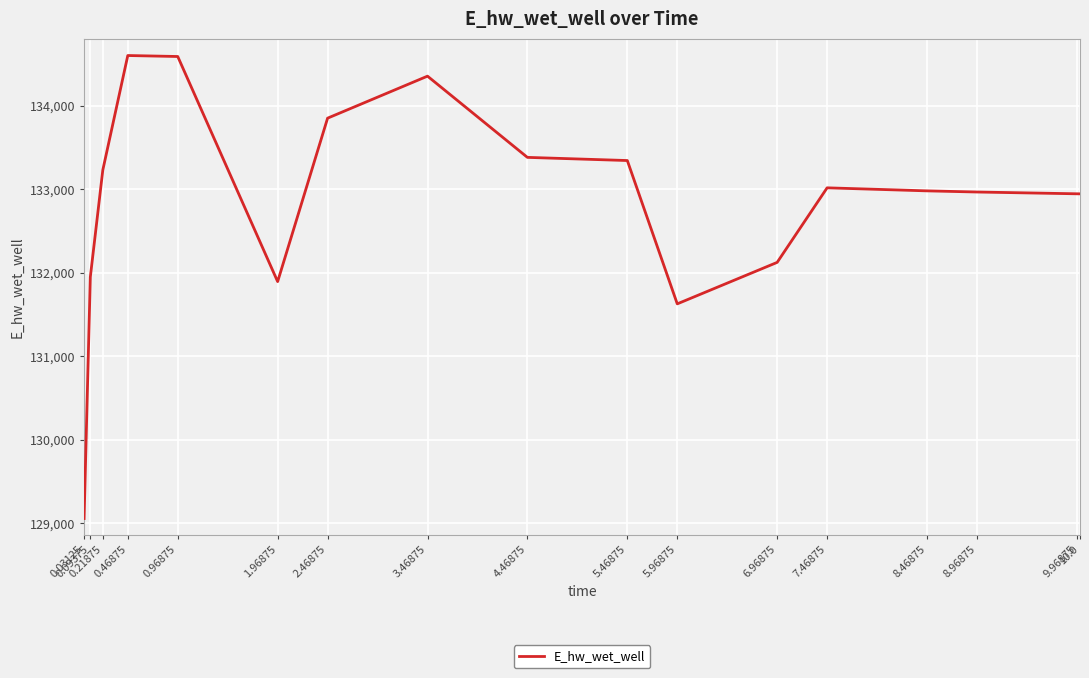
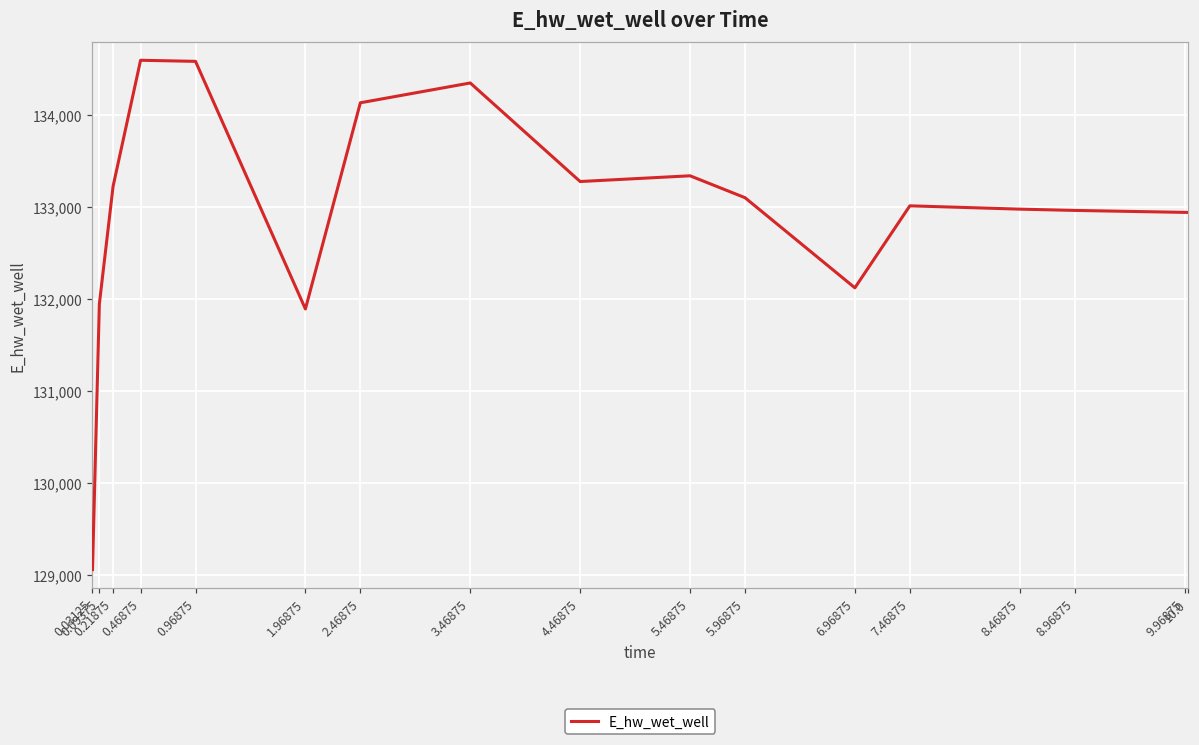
  {
    "0.03125": "129,100",
    "0.09375": "131,900",
    "0.21875": "133,200",
    "0.46875": "134,600",
    "0.96875": "134,600",
    "1.96875": "131,900",
-   "2.46875": "133,800",
+   "2.46875": "134,100",
    "3.46875": "134,400",
-   "4.46875": "133,400",
+   "4.46875": "133,300",
    "5.46875": "133,300",
-   "5.96875": "131,600",
+   "5.96875": "133,100",
    "6.96875": "132,100",
    "7.46875": "133,000",
    "8.46875": "133,000",
    "8.96875": "133,000",
    "9.96875": "132,900",
    "10.0": "132,900"
  }
